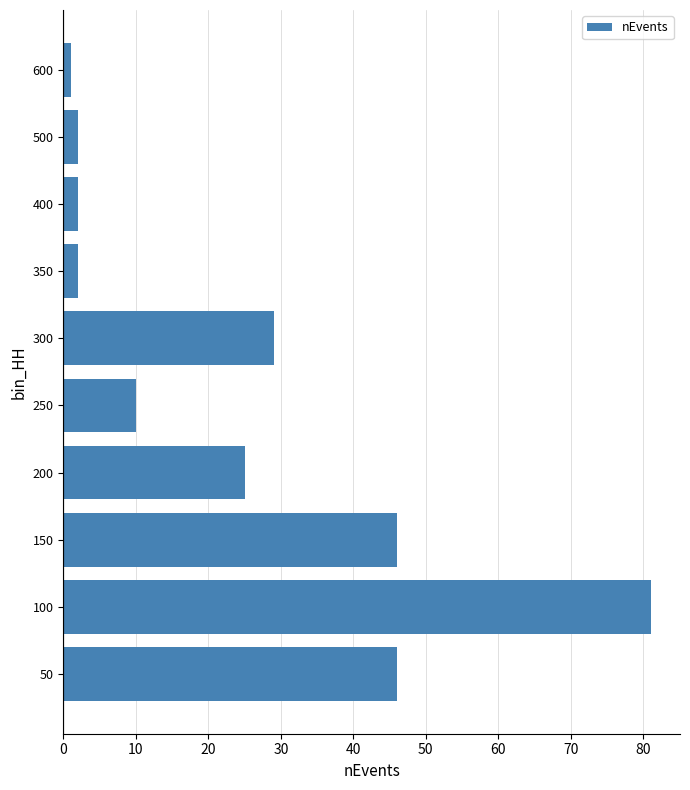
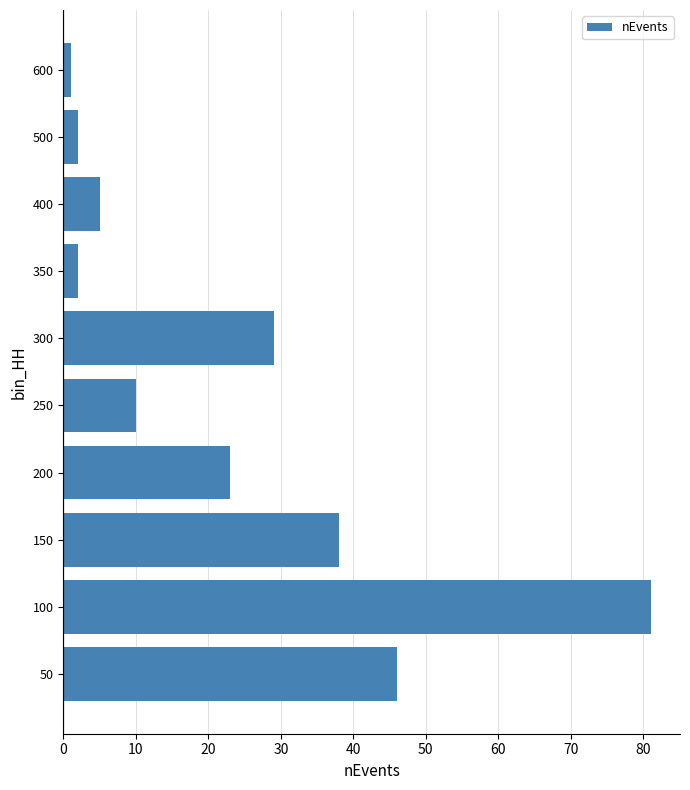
  {
    "600": 1,
    "500": 2,
-   "400": 2,
+   "400": 5,
    "350": 2,
    "300": 29,
    "250": 10,
-   "200": 25,
-   "150": 46,
+   "200": 23,
+   "150": 38,
    "100": 81,
    "50": 46
  }
